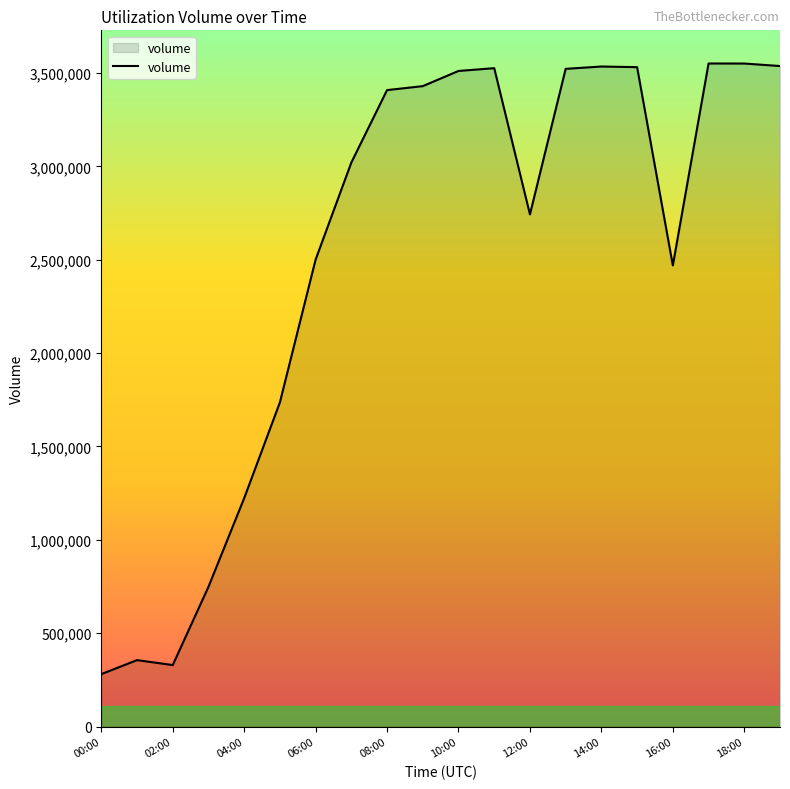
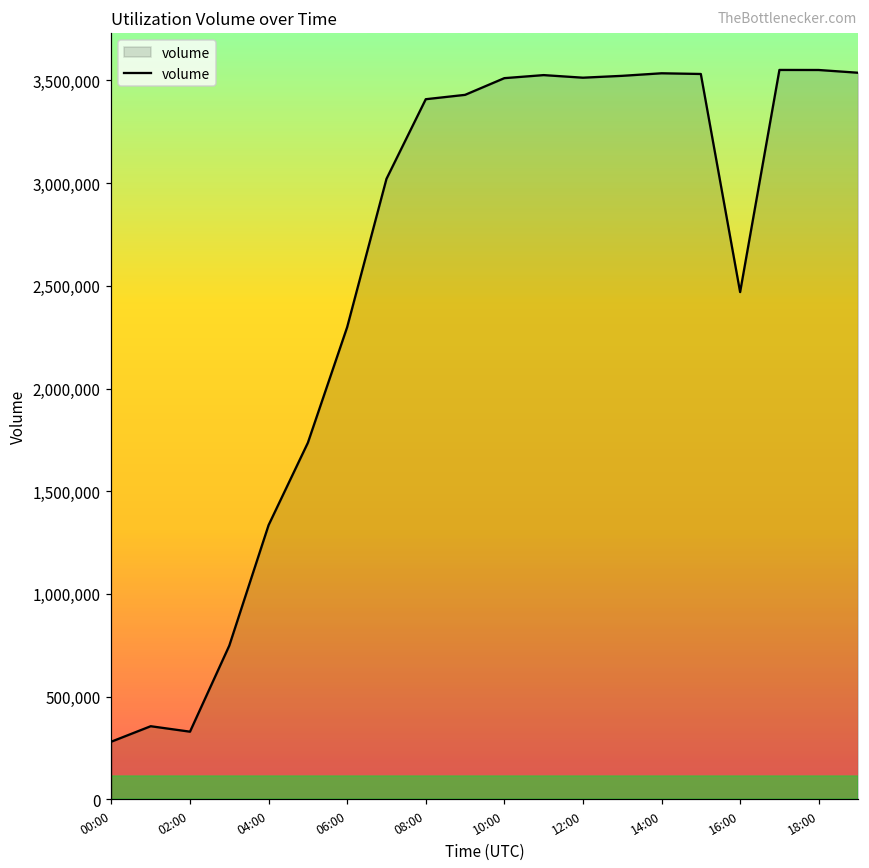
  {
    "00:00": "280,000",
    "02:00": "330,000",
-   "04:00": "1,220,000",
-   "06:00": "2,500,000",
+   "04:00": "1,340,000",
+   "06:00": "2,300,000",
    "08:00": "3,410,000",
    "10:00": "3,510,000",
-   "12:00": "2,740,000",
+   "12:00": "3,510,000",
    "14:00": "3,530,000",
    "16:00": "2,470,000",
    "18:00": "3,550,000"
  }
